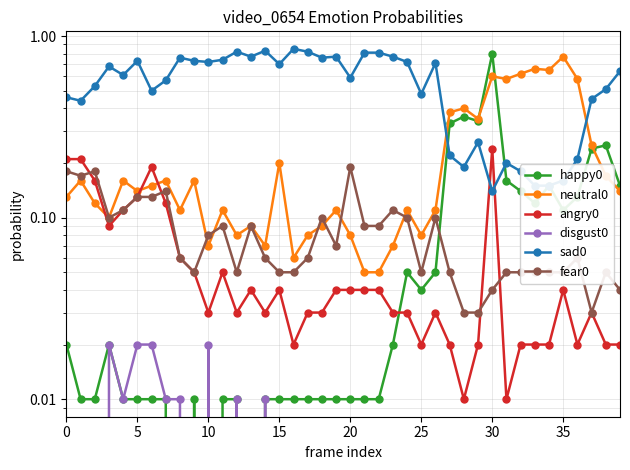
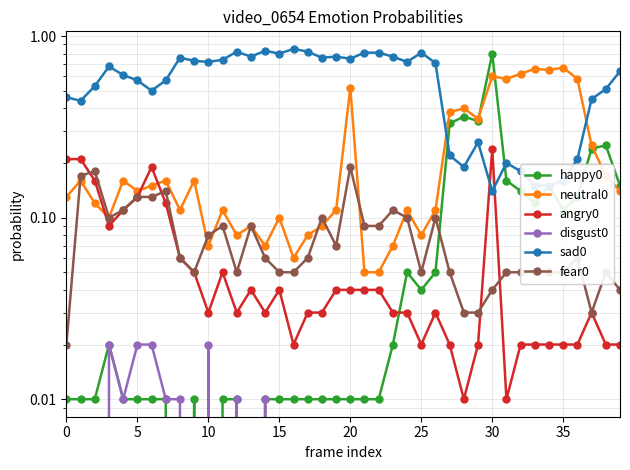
  {
    "happy0": {
-     "0": 0.02,
+     "0": 0.01,
      "5": 0.01,
      "15": 0.01,
      "20": 0.01,
      "25": 0.04,
      "30": 0.8
    },
    "neutral0": {
      "0": 0.13,
      "5": 0.14,
      "10": 0.07,
-     "15": 0.2,
-     "20": 0.08,
+     "15": 0.1,
+     "20": 0.52,
      "25": 0.08,
      "30": 0.60,
-     "35": 0.77
+     "35": 0.67
    },
    "angry0": {
      "0": 0.21,
      "10": 0.03,
      "15": 0.04,
      "20": 0.04,
      "25": 0.02,
      "30": 0.24,
-     "35": 0.04
+     "35": 0.02
    },
    "disgust0": {
      "5": 0.02,
      "10": 0.02
    },
    "sad0": {
      "0": 0.46,
-     "5": 0.73,
+     "5": 0.57,
      "10": 0.72,
-     "15": 0.7,
-     "20": 0.59,
-     "25": 0.48,
+     "15": 0.8,
+     "20": 0.75,
+     "25": 0.8,
      "30": 0.14
    },
    "fear0": {
-     "0": 0.18,
+     "0": 0.02,
      "10": 0.08,
      "15": 0.05,
      "20": 0.19,
      "25": 0.05,
      "30": 0.04
    }
  }
